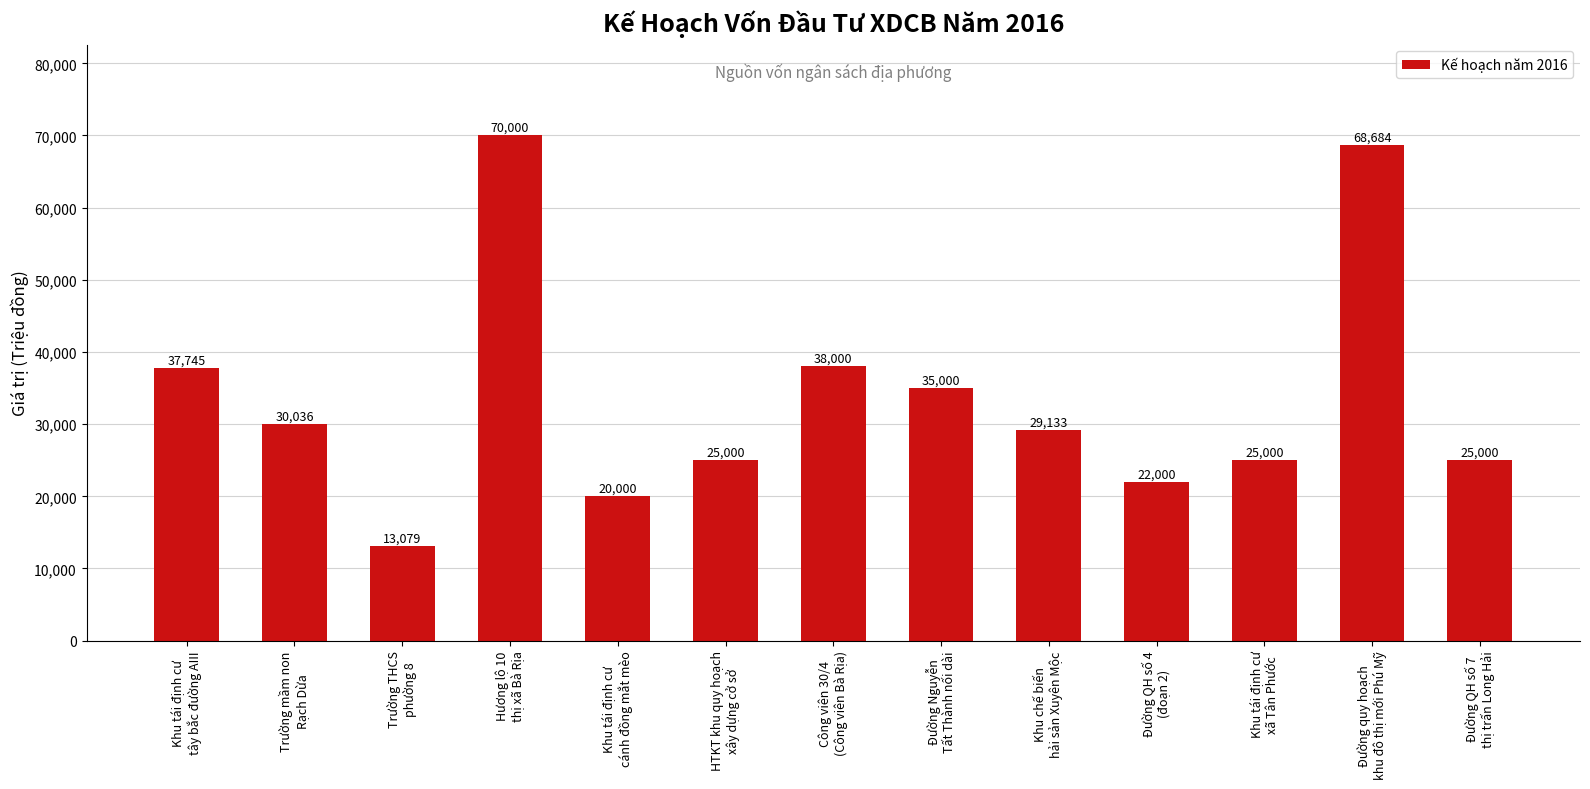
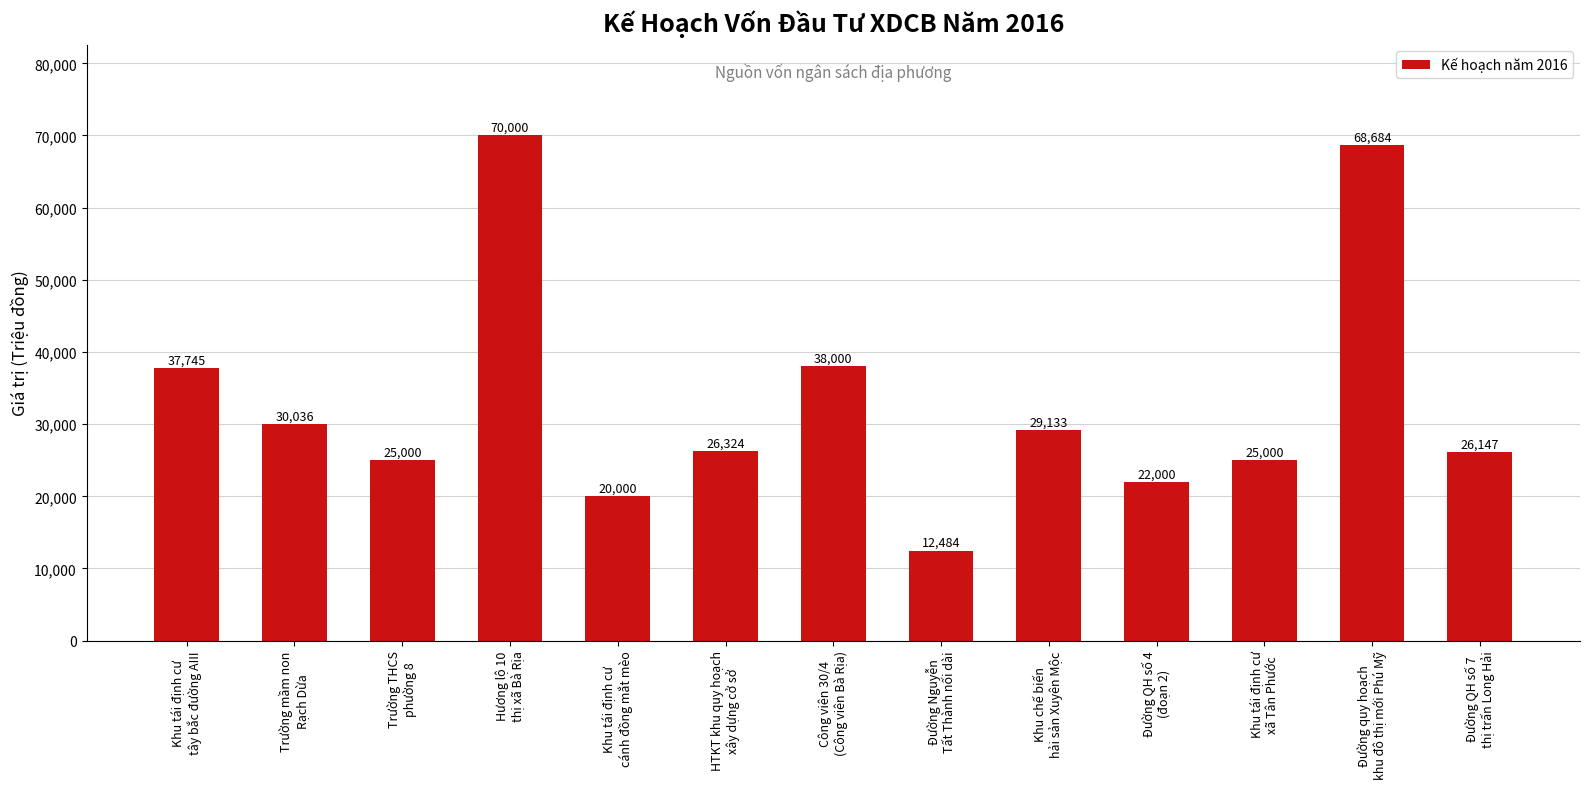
  {
    "Khu tái định cư tây bắc đường AIII": "37,745",
    "Trường mầm non Rạch Dừa": "30,036",
-   "Trường THCS phường 8": "13,079",
+   "Trường THCS phường 8": "25,000",
    "Hương lộ 10 thị xã Bà Rịa": "70,000",
    "Khu tái định cư cánh đồng mắt mèo": "20,000",
-   "HTKT khu quy hoạch xây dựng cở sở": "25,000",
+   "HTKT khu quy hoạch xây dựng cở sở": "26,324",
    "Công viên 30/4 (Công viên Bà Rịa)": "38,000",
-   "Đường Nguyễn Tất Thành nối dài": "35,000",
+   "Đường Nguyễn Tất Thành nối dài": "12,484",
    "Khu chế biến hải sản Xuyên Mộc": "29,133",
    "Đường QH số 4 (đoạn 2)": "22,000",
    "Khu tái định cư xã Tân Phước": "25,000",
    "Đường quy hoạch khu đô thị mới Phú Mỹ": "68,684",
-   "Đường QH số 7 thị trấn Long Hải": "25,000"
+   "Đường QH số 7 thị trấn Long Hải": "26,147"
  }
